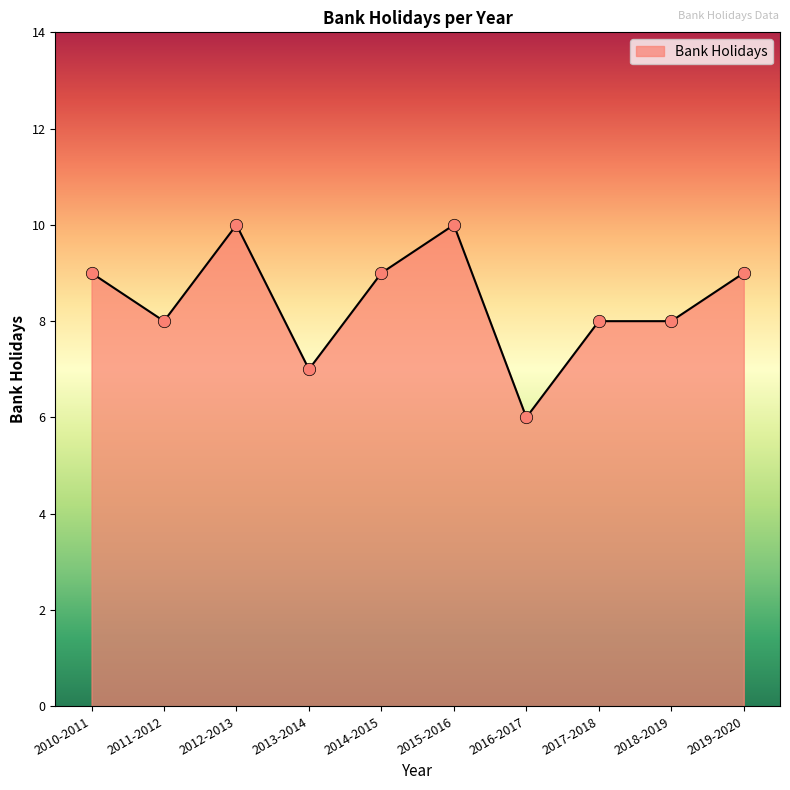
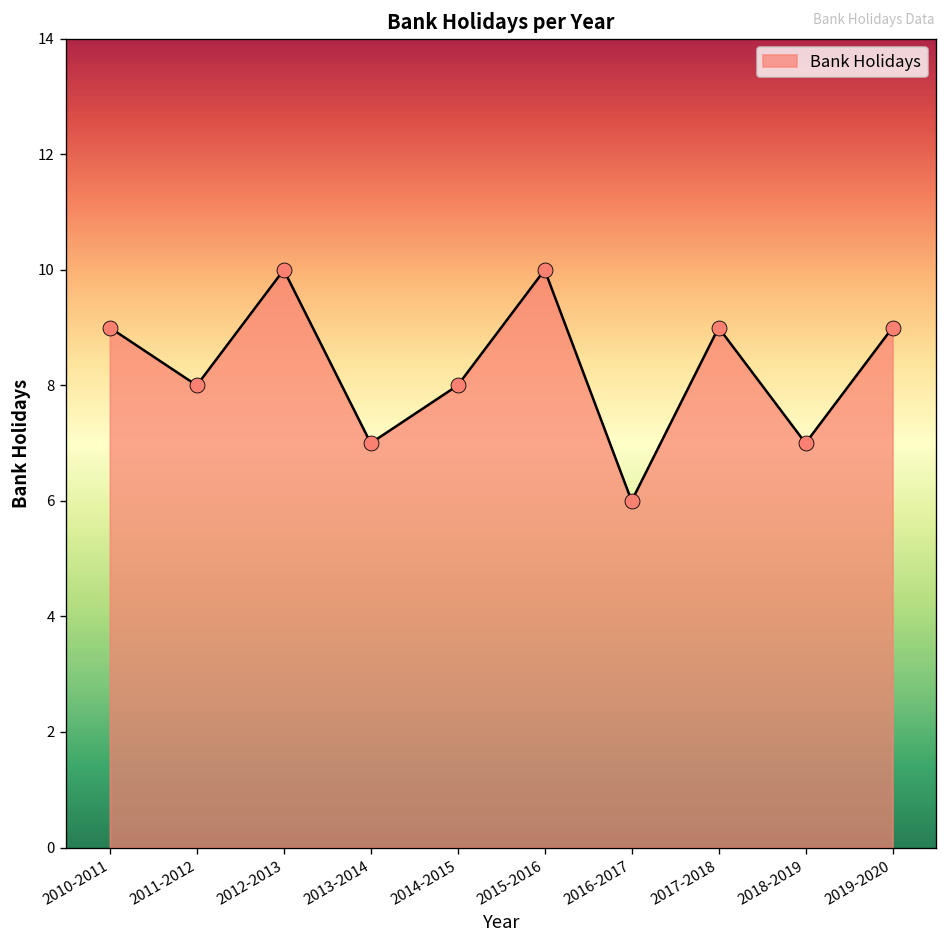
  {
    "2010-2011": 9,
    "2011-2012": 8,
    "2012-2013": 10,
    "2013-2014": 7,
-   "2014-2015": 9,
+   "2014-2015": 8,
    "2015-2016": 10,
    "2016-2017": 6,
-   "2017-2018": 8,
-   "2018-2019": 8,
+   "2017-2018": 9,
+   "2018-2019": 7,
    "2019-2020": 9
  }
